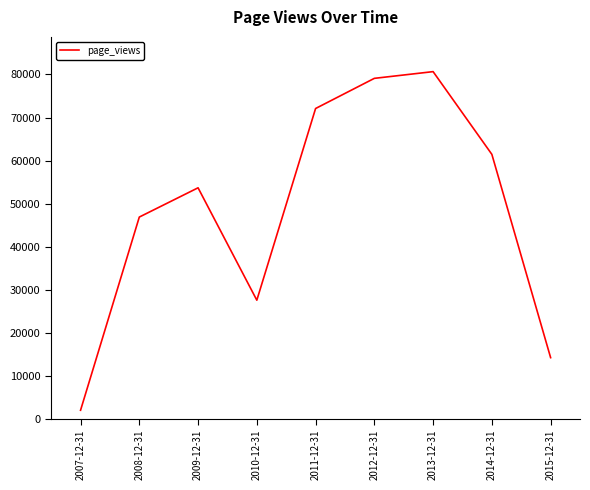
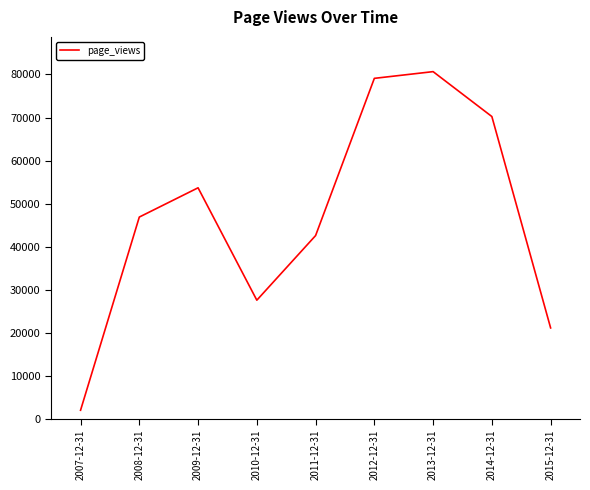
  {
    "2007-12-31": 2000,
    "2008-12-31": 47000,
    "2009-12-31": 54000,
    "2010-12-31": 28000,
-   "2011-12-31": 72000,
+   "2011-12-31": 43000,
    "2012-12-31": 79000,
    "2013-12-31": 81000,
-   "2014-12-31": 61000,
-   "2015-12-31": 14000
+   "2014-12-31": 70000,
+   "2015-12-31": 21000
  }
